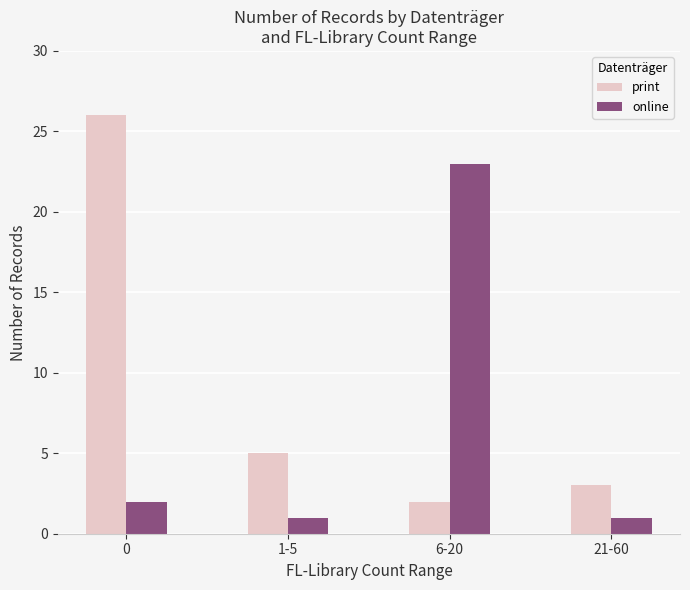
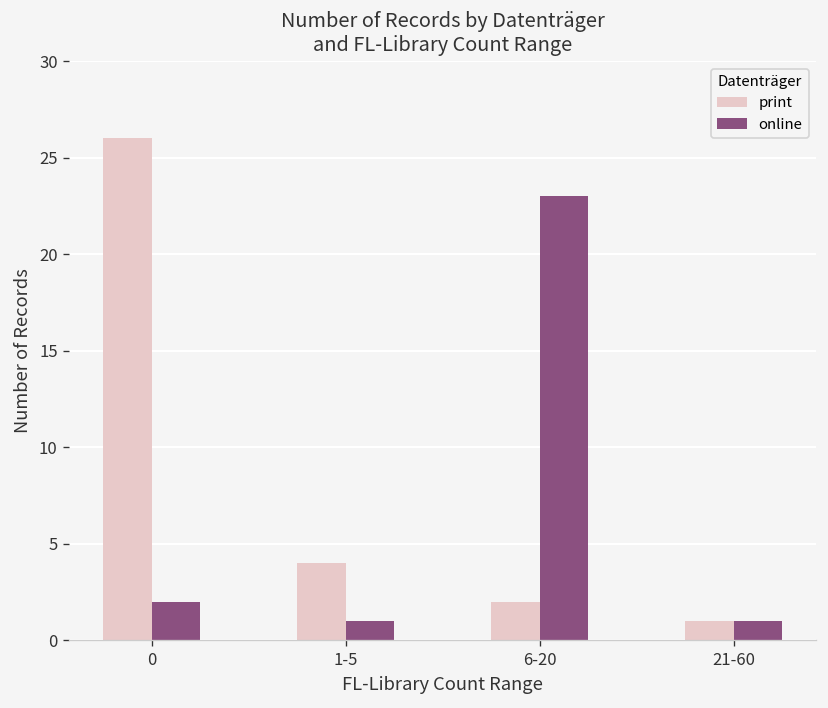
  {
    "print": {
      "0": 26,
-     "1-5": 5,
+     "1-5": 4,
      "6-20": 2,
-     "21-60": 3
+     "21-60": 1
    },
    "online": {
      "0": 2,
      "1-5": 1,
      "6-20": 23,
      "21-60": 1
    }
  }
